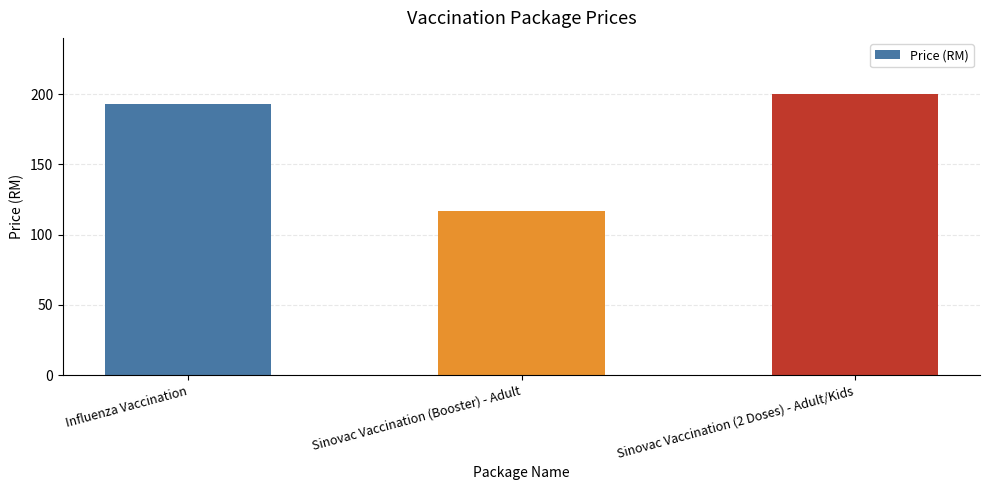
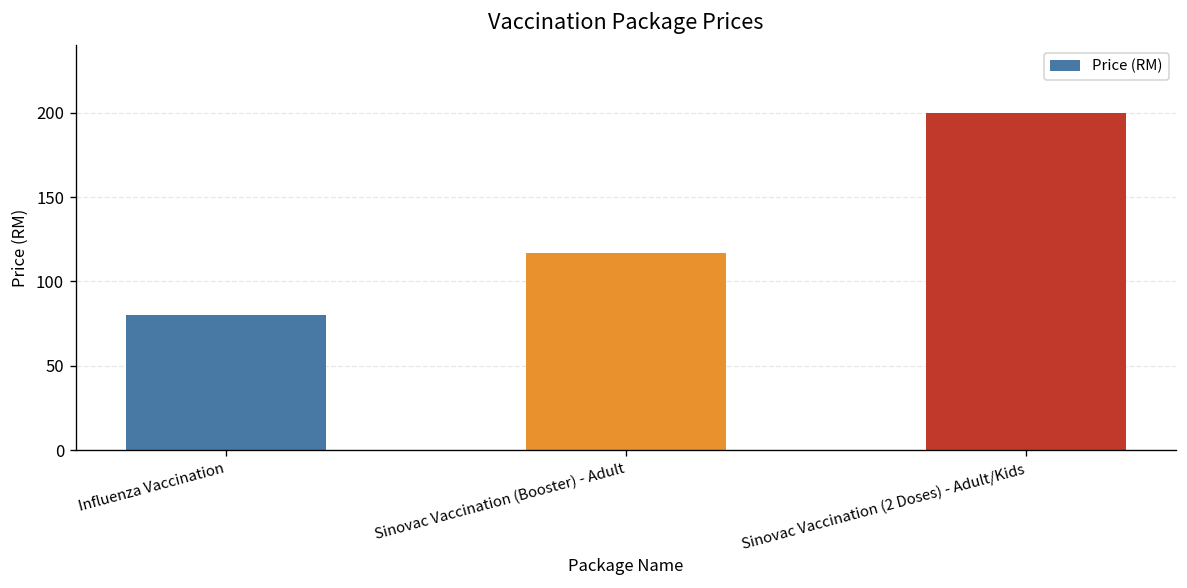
  {
-   "Influenza Vaccination": 193,
+   "Influenza Vaccination": 80,
    "Sinovac Vaccination (Booster) - Adult": 117,
    "Sinovac Vaccination (2 Doses) - Adult/Kids": 200
  }
